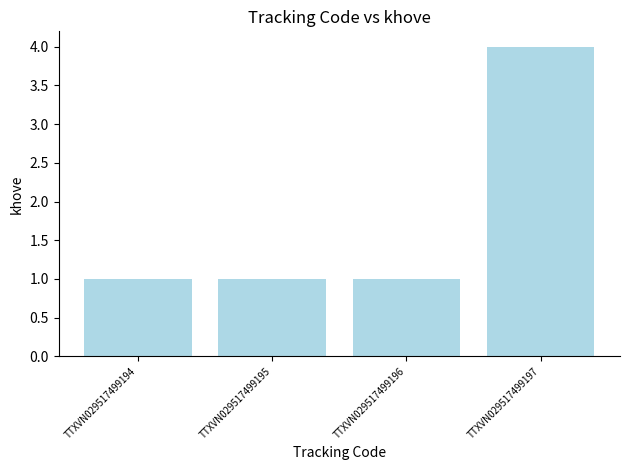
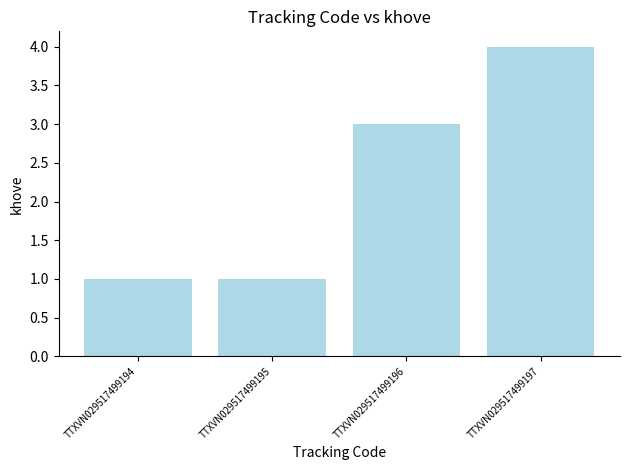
  {
    "TTXVN029517499194": 1,
    "TTXVN029517499195": 1,
-   "TTXVN029517499196": 1,
+   "TTXVN029517499196": 3,
    "TTXVN029517499197": 4
  }
